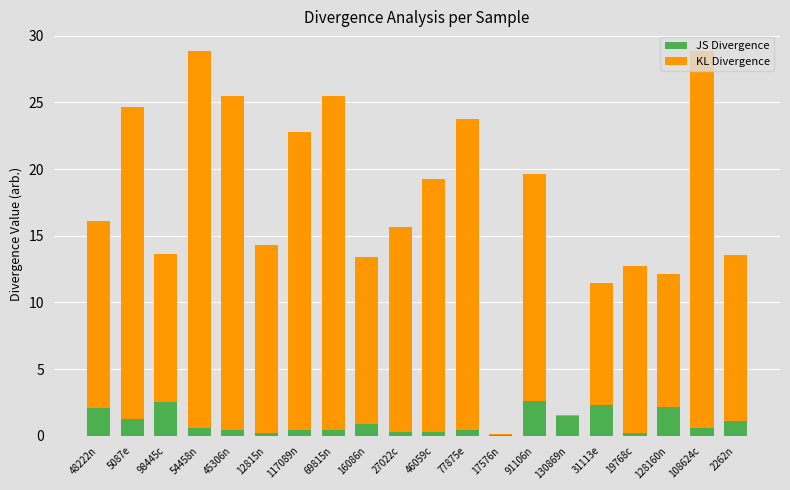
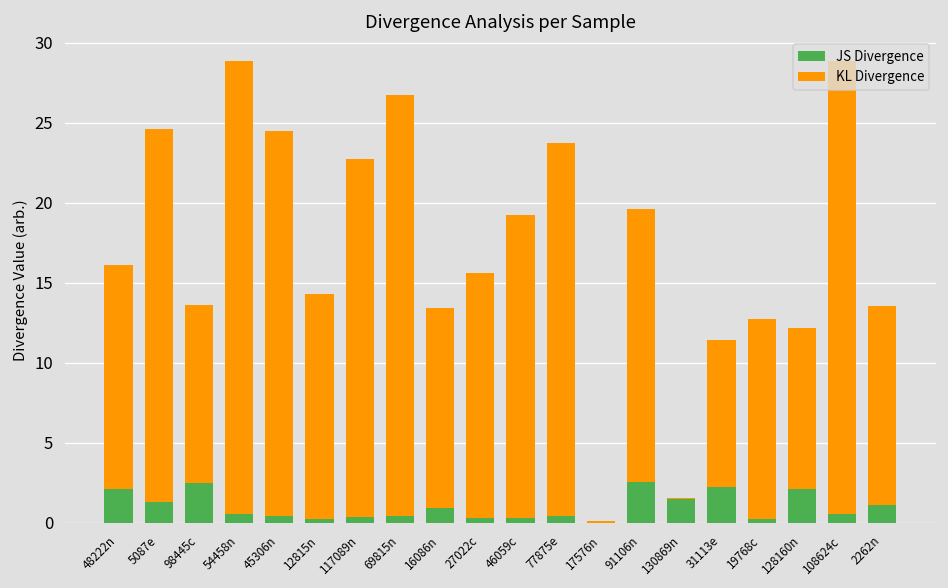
  {
    "JS Divergence": {
      "48222n": 2.1,
      "5087e": 1.3,
      "98445c": 2.5,
      "54458n": 0.5,
      "45306n": 0.5,
      "12815n": 0.2,
      "117089n": 0.4,
      "69815n": 0.5,
      "16086n": 0.9,
      "27022c": 0.3,
      "46059c": 0.3,
      "77875e": 0.4,
      "91106n": 2.6,
      "130869n": 1.5,
      "31113e": 2.3,
      "19768c": 0.2,
      "128160n": 2.1,
      "108624c": 0.5,
      "2262n": 1.1
    },
    "KL Divergence": {
      "48222n": 14.0,
      "5087e": 23.4,
      "98445c": 11.1,
      "54458n": 28.3,
-     "45306n": 25.0,
+     "45306n": 24.0,
      "12815n": 14.0,
      "117089n": 22.3,
-     "69815n": 25.0,
+     "69815n": 26.3,
      "16086n": 12.5,
      "27022c": 15.3,
      "46059c": 18.9,
      "77875e": 23.4,
      "91106n": 17.1,
      "31113e": 9.2,
      "19768c": 12.5,
      "128160n": 10.0,
      "2262n": 12.4
    }
  }
